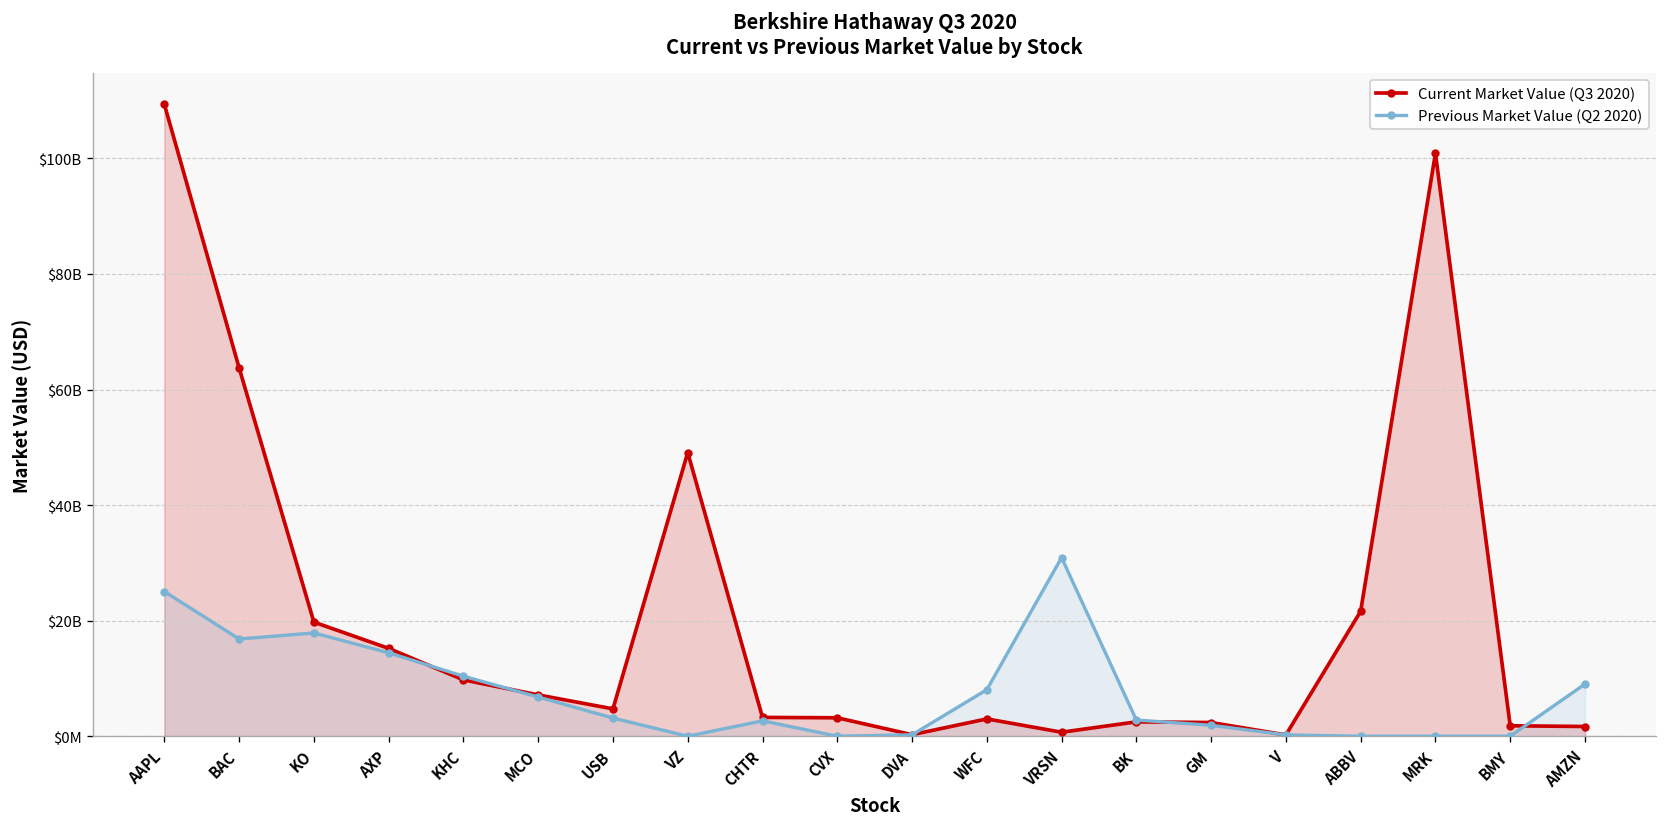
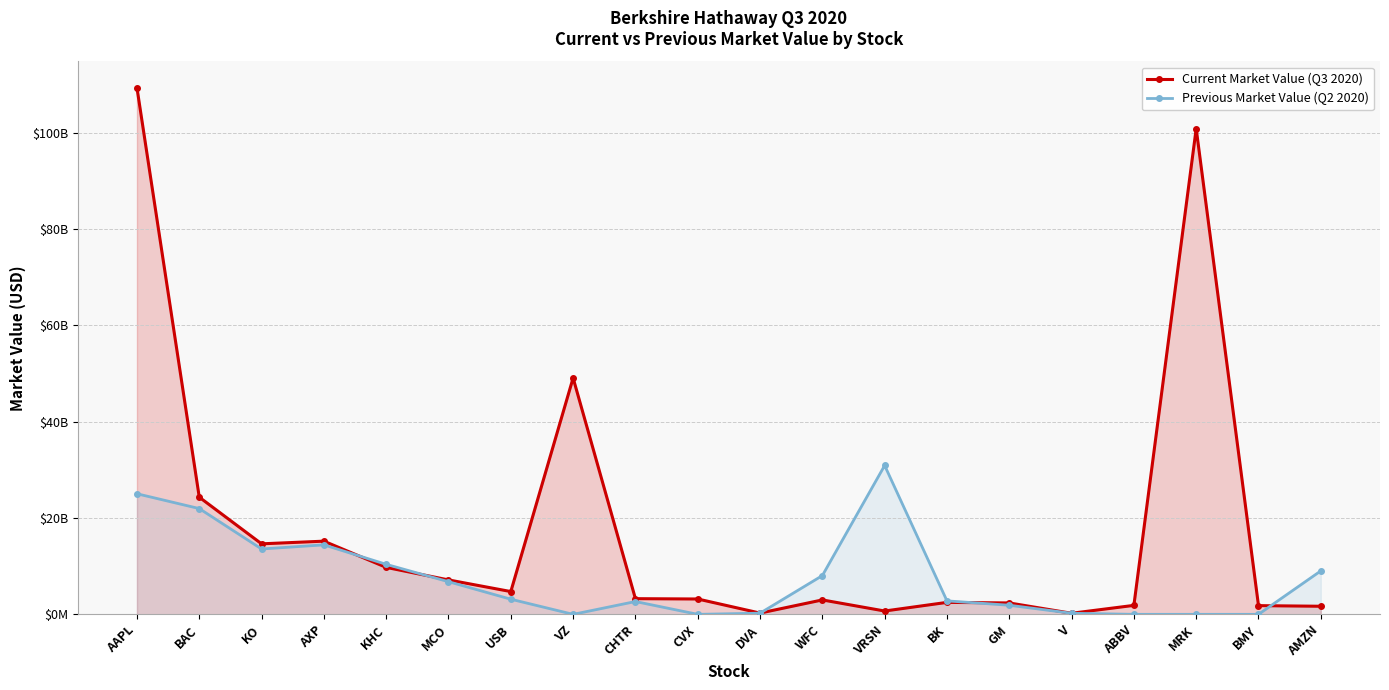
  {
    "Current Market Value (Q3 2020)": {
      "AAPL": "$109000000000",
-     "BAC": "$64000000000",
-     "KO": "$20000000000",
+     "BAC": "$24000000000",
+     "KO": "$15000000000",
      "AXP": "$15000000000",
      "KHC": "$10000000000",
      "USB": "$5000000000",
      "VZ": "$49000000000",
      "CHTR": "$3000000000",
      "CVX": "$3000000000",
      "WFC": "$3000000000",
      "VRSN": "$1000000000",
-     "ABBV": "$22000000000",
+     "ABBV": "$2000000000",
      "MRK": "$101000000000",
      "BMY": "$2000000000",
      "AMZN": "$2000000000"
    },
    "Previous Market Value (Q2 2020)": {
      "AAPL": "$25000000000",
-     "BAC": "$17000000000",
-     "KO": "$18000000000",
+     "BAC": "$22000000000",
+     "KO": "$14000000000",
      "AXP": "$14000000000",
      "KHC": "$10000000000",
      "USB": "$3000000000",
      "VZ": "$0",
      "CHTR": "$3000000000",
      "CVX": "$0",
      "WFC": "$8000000000",
      "VRSN": "$31000000000",
      "ABBV": "$0",
      "MRK": "$0",
      "BMY": "$0",
      "AMZN": "$9000000000"
    }
  }
